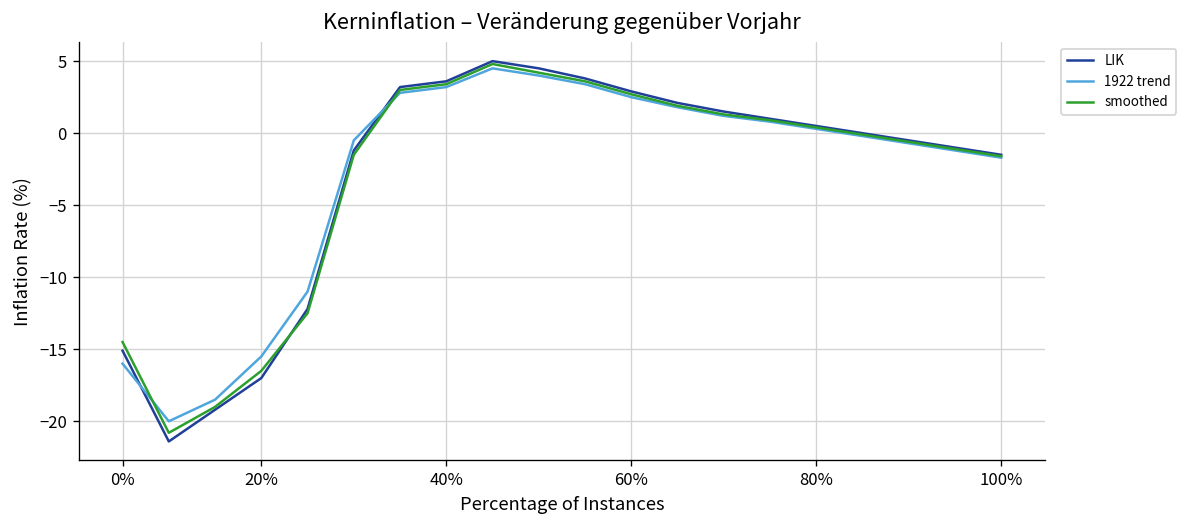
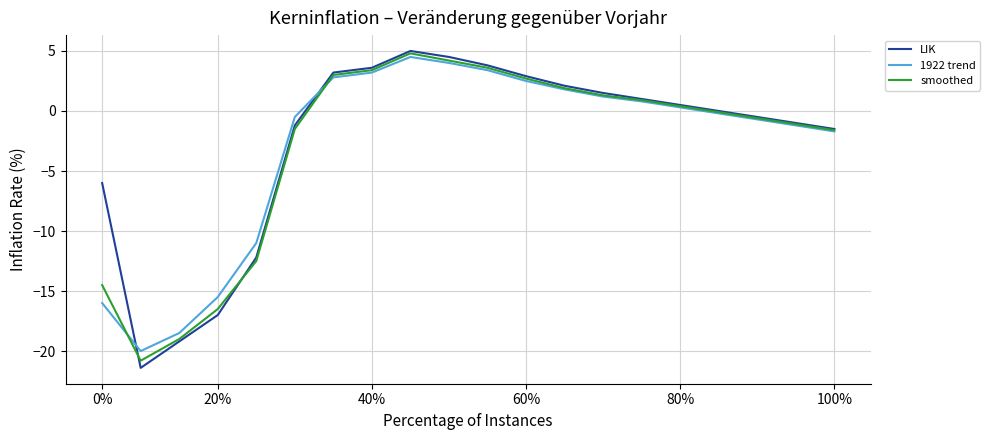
  {
    "LIK": {
-     "0%": -15.1,
+     "0%": -6.0,
      "20%": -17.0
    },
    "1922 trend": {
      "0%": -16.0,
      "20%": -15.5
    },
    "smoothed": {
      "0%": -14.5,
      "20%": -16.5
    }
  }
